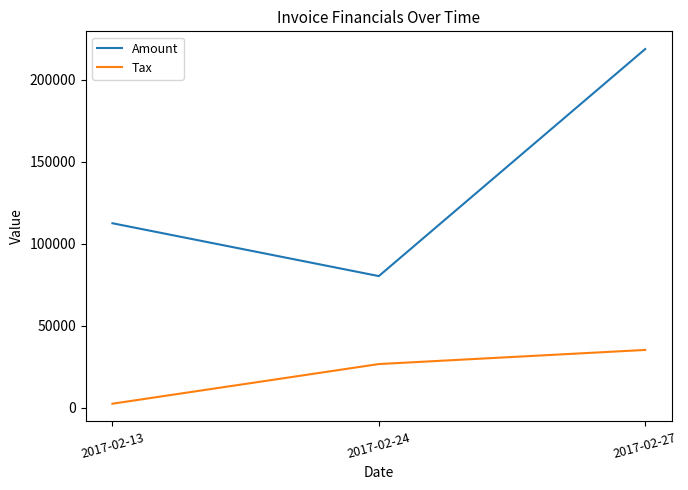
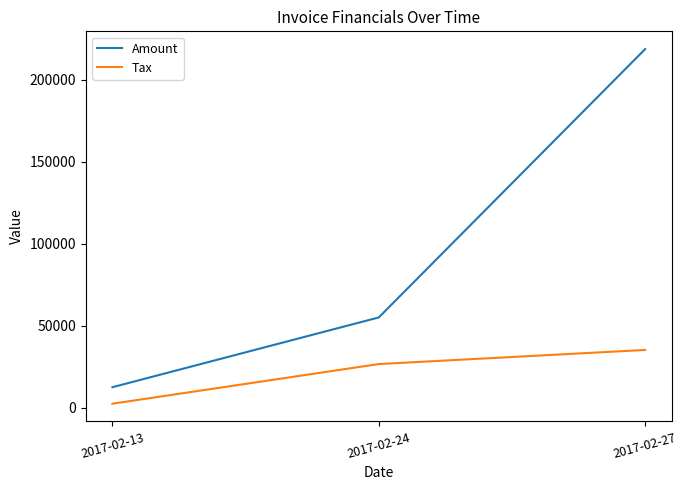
  {
    "Amount": {
-     "2017-02-13": 113000,
-     "2017-02-24": 80000,
+     "2017-02-13": 13000,
+     "2017-02-24": 55000,
      "2017-02-27": 219000
    },
    "Tax": {
      "2017-02-13": 3000,
      "2017-02-24": 27000,
      "2017-02-27": 35000
    }
  }
